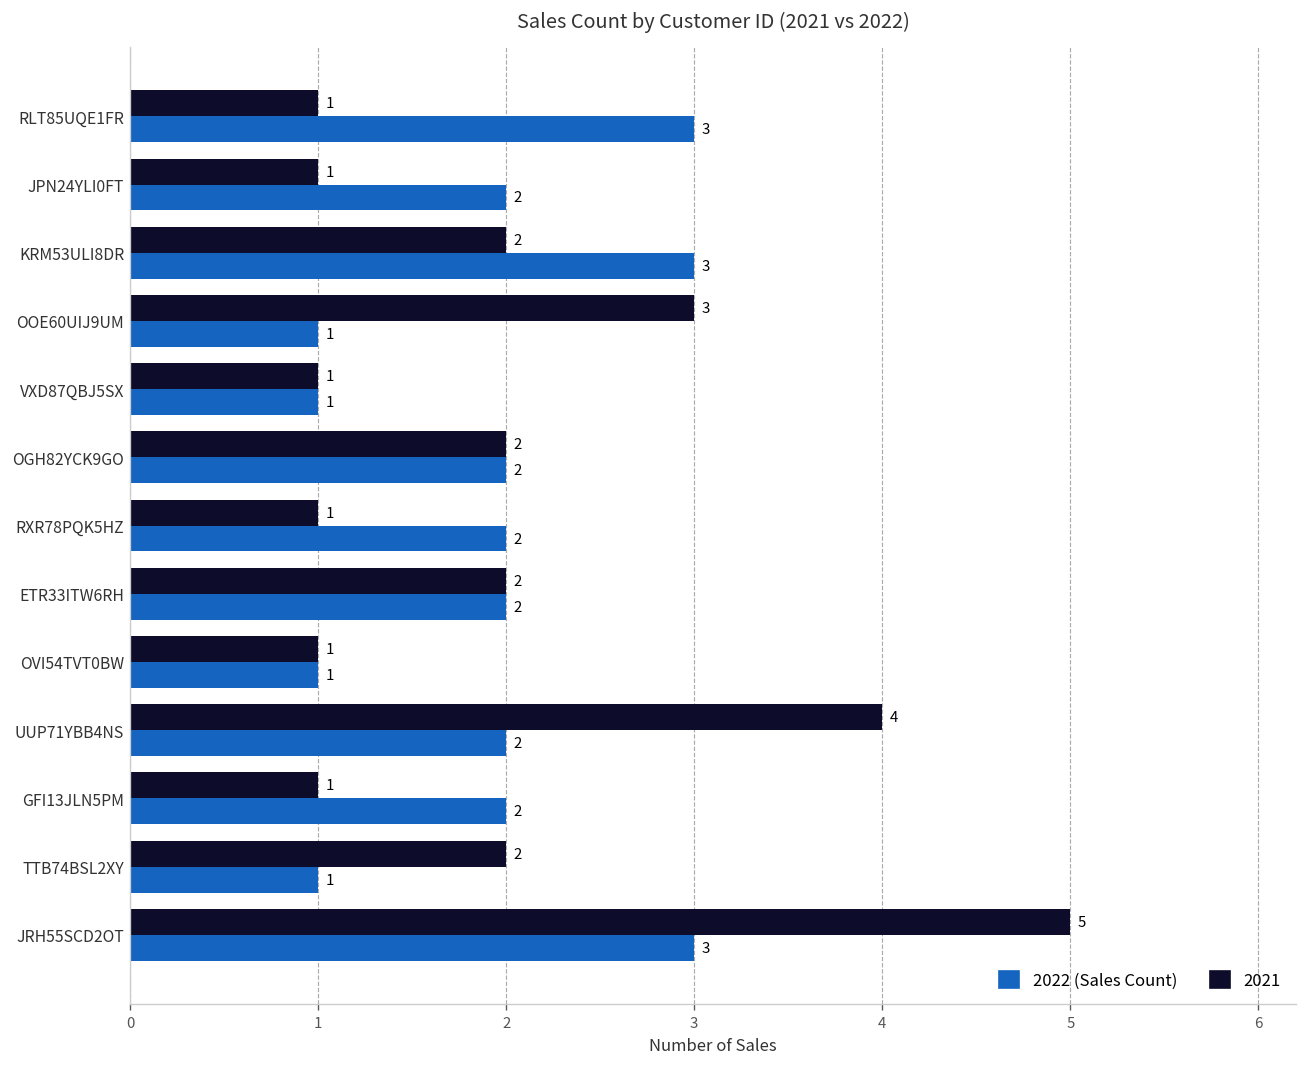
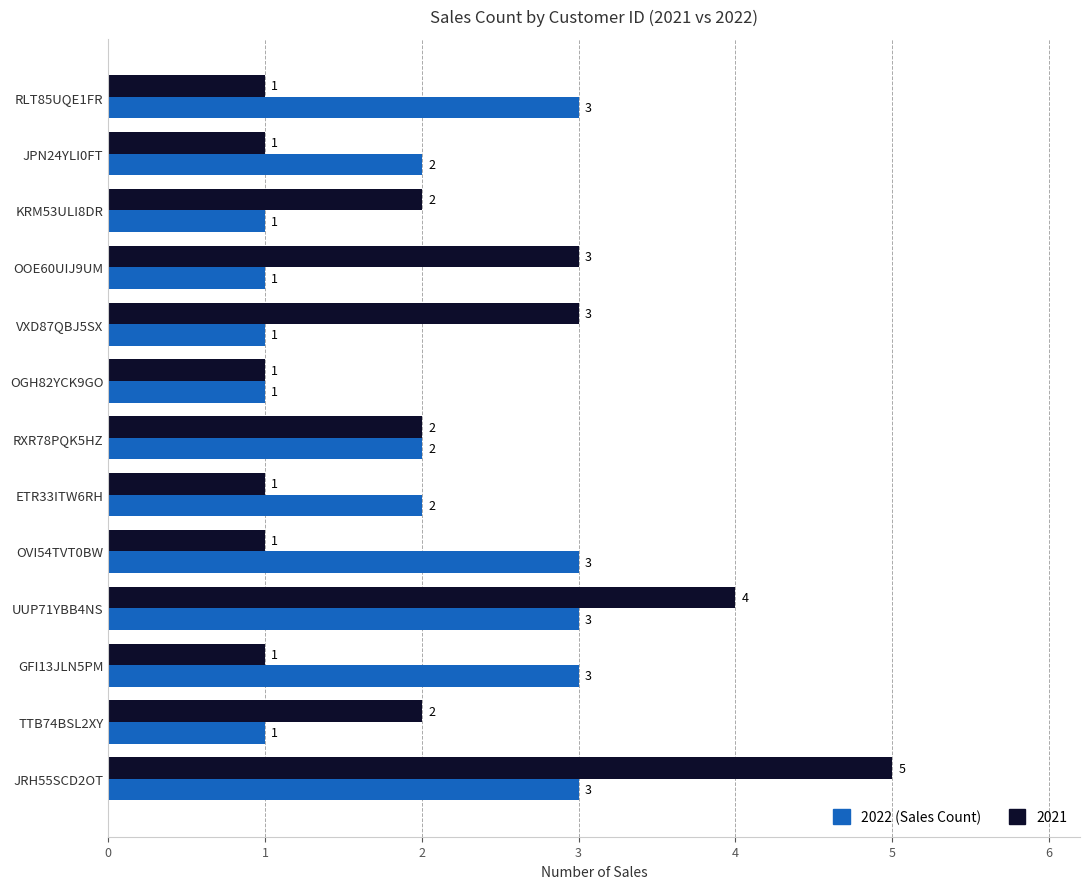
  {
    "2021": {
      "RLT85UQE1FR": 1,
      "JPN24YLI0FT": 1,
      "KRM53ULI8DR": 2,
      "OOE60UIJ9UM": 3,
-     "VXD87QBJ5SX": 1,
-     "OGH82YCK9GO": 2,
-     "RXR78PQK5HZ": 1,
-     "ETR33ITW6RH": 2,
+     "VXD87QBJ5SX": 3,
+     "OGH82YCK9GO": 1,
+     "RXR78PQK5HZ": 2,
+     "ETR33ITW6RH": 1,
      "OVI54TVT0BW": 1,
      "UUP71YBB4NS": 4,
      "GFI13JLN5PM": 1,
      "TTB74BSL2XY": 2,
      "JRH55SCD2OT": 5
    },
    "2022 (Sales Count)": {
      "RLT85UQE1FR": 3,
      "JPN24YLI0FT": 2,
-     "KRM53ULI8DR": 3,
+     "KRM53ULI8DR": 1,
      "OOE60UIJ9UM": 1,
      "VXD87QBJ5SX": 1,
-     "OGH82YCK9GO": 2,
+     "OGH82YCK9GO": 1,
      "RXR78PQK5HZ": 2,
      "ETR33ITW6RH": 2,
-     "OVI54TVT0BW": 1,
-     "UUP71YBB4NS": 2,
-     "GFI13JLN5PM": 2,
+     "OVI54TVT0BW": 3,
+     "UUP71YBB4NS": 3,
+     "GFI13JLN5PM": 3,
      "TTB74BSL2XY": 1,
      "JRH55SCD2OT": 3
    }
  }
